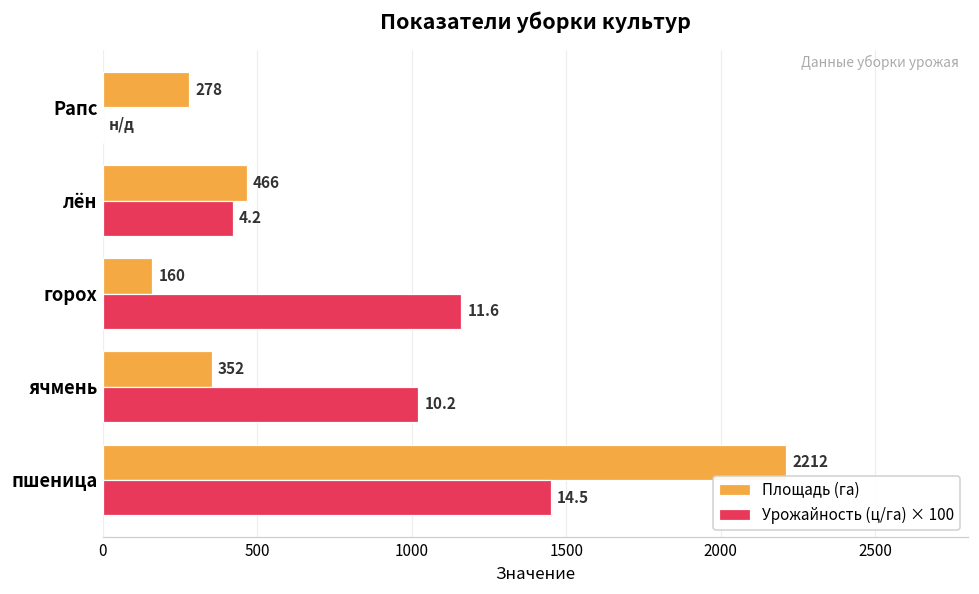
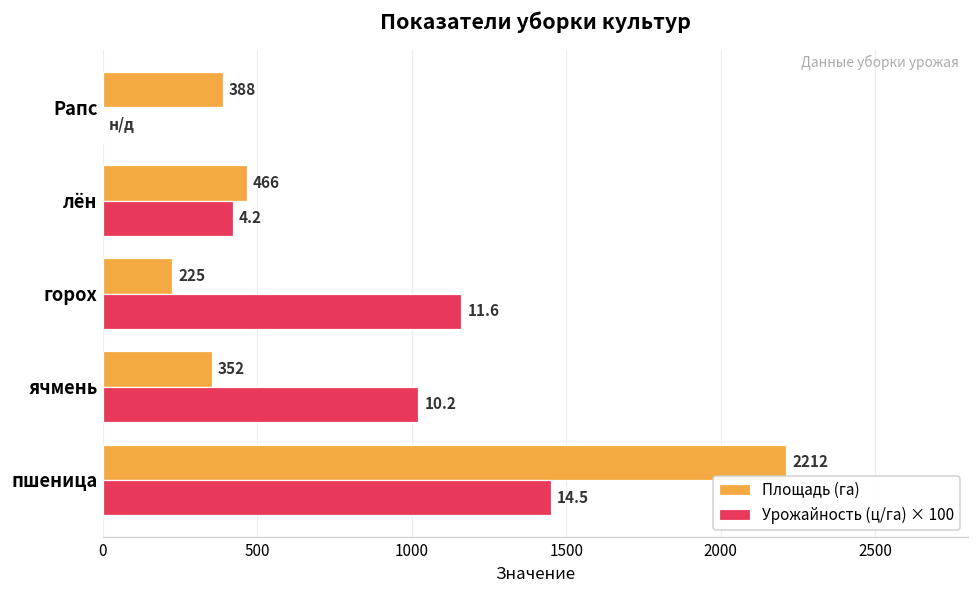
  {
    "Площадь (га)": {
-     "Рапс": 278,
+     "Рапс": 388,
      "лён": 466,
-     "горох": 160,
+     "горох": 225,
      "ячмень": 352,
      "пшеница": 2212
    },
    "Урожайность (ц/га) × 100": {
      "Рапс": 0
    }
  }
